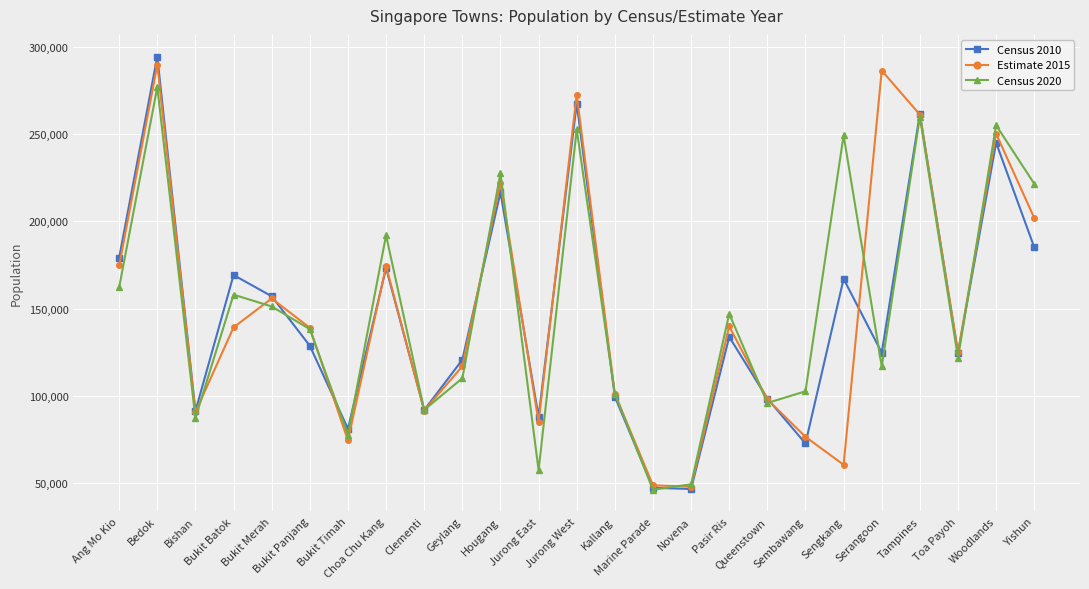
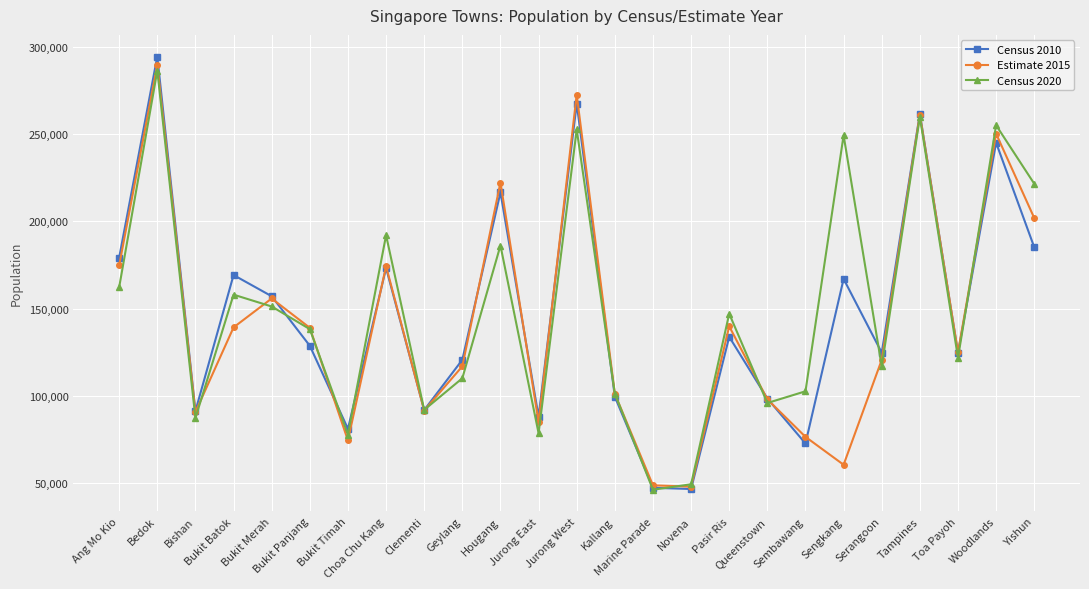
  {
    "Census 2010": {
      "Ang Mo Kio": "179,000",
      "Bedok": "295,000",
      "Bukit Batok": "169,000",
      "Bukit Panjang": "129,000",
      "Bukit Timah": "81,000",
      "Geylang": "121,000",
      "Hougang": "217,000",
      "Jurong East": "88,000",
      "Jurong West": "268,000",
      "Kallang": "100,000",
      "Pasir Ris": "134,000",
      "Sembawang": "73,000",
      "Sengkang": "167,000",
      "Serangoon": "125,000",
      "Woodlands": "245,000",
      "Yishun": "185,000"
    },
    "Estimate 2015": {
      "Ang Mo Kio": "175,000",
      "Bedok": "290,000",
      "Bukit Batok": "139,000",
      "Bukit Timah": "74,000",
      "Geylang": "117,000",
      "Hougang": "222,000",
      "Jurong East": "85,000",
      "Jurong West": "273,000",
      "Pasir Ris": "140,000",
      "Sembawang": "77,000",
      "Sengkang": "61,000",
-     "Serangoon": "287,000",
+     "Serangoon": "121,000",
      "Woodlands": "250,000",
      "Yishun": "202,000"
    },
    "Census 2020": {
      "Ang Mo Kio": "162,000",
-     "Bedok": "277,000",
+     "Bedok": "286,000",
      "Bishan": "87,000",
      "Bukit Batok": "158,000",
      "Bukit Merah": "151,000",
      "Bukit Timah": "78,000",
      "Choa Chu Kang": "192,000",
      "Geylang": "110,000",
-     "Hougang": "228,000",
-     "Jurong East": "57,000",
+     "Hougang": "186,000",
+     "Jurong East": "79,000",
      "Jurong West": "253,000",
      "Pasir Ris": "147,000",
      "Queenstown": "96,000",
      "Sembawang": "103,000",
      "Sengkang": "249,000",
      "Serangoon": "117,000",
      "Toa Payoh": "122,000",
      "Woodlands": "255,000",
      "Yishun": "222,000"
    }
  }
